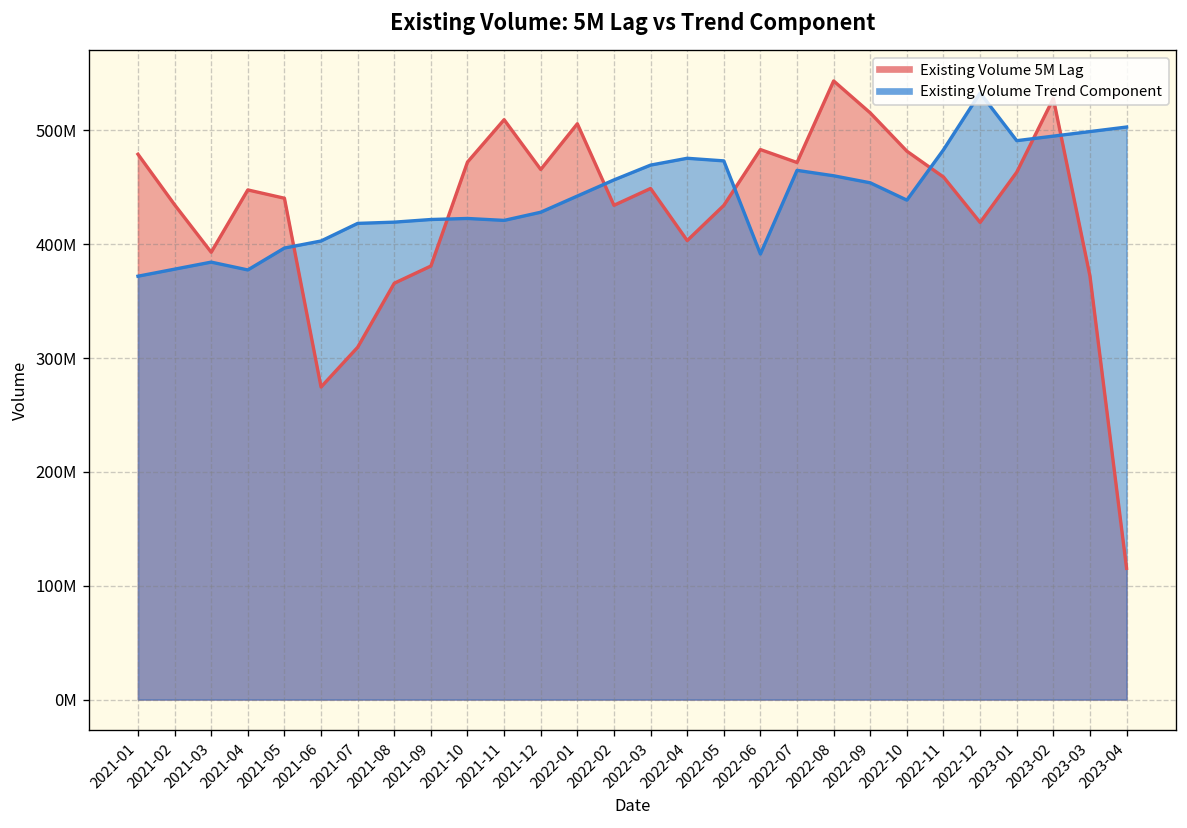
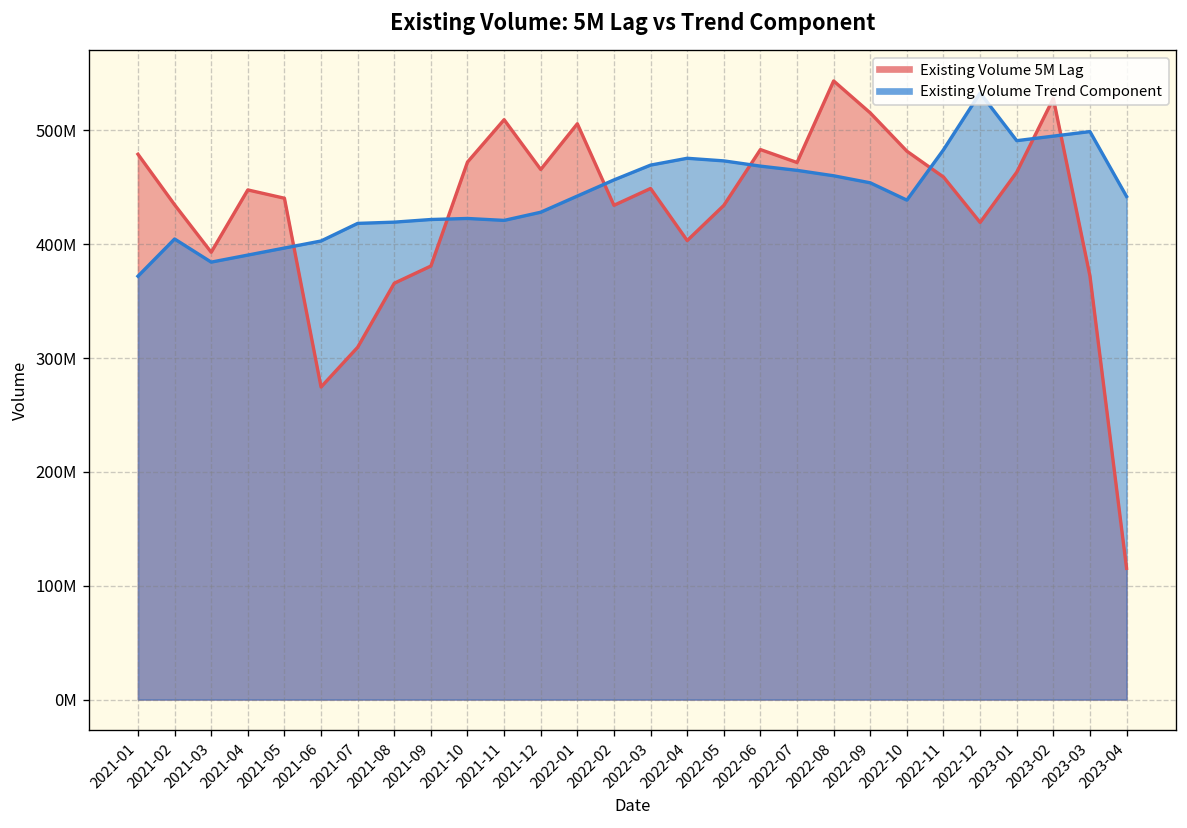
  {
    "Existing Volume 5M Lag": {
      "2021-01": 480000000,
      "2021-02": 430000000,
      "2021-03": 390000000,
      "2021-04": 450000000,
      "2021-05": 440000000,
      "2021-06": 270000000,
      "2021-07": 310000000,
      "2021-08": 370000000,
      "2021-09": 380000000,
      "2021-10": 470000000,
      "2021-11": 510000000,
      "2021-12": 470000000,
      "2022-01": 510000000,
      "2022-02": 430000000,
      "2022-03": 450000000,
      "2022-04": 400000000,
      "2022-05": 430000000,
      "2022-06": 480000000,
      "2022-07": 470000000,
      "2022-08": 540000000,
      "2022-09": 520000000,
      "2022-10": 480000000,
      "2022-11": 460000000,
      "2022-12": 420000000,
      "2023-01": 460000000,
      "2023-03": 370000000,
      "2023-04": 120000000
    },
    "Existing Volume Trend Component": {
      "2021-01": 370000000,
-     "2021-02": 380000000,
+     "2021-02": 400000000,
      "2021-03": 380000000,
-     "2021-04": 380000000,
+     "2021-04": 390000000,
      "2021-05": 400000000,
      "2021-06": 400000000,
      "2021-07": 420000000,
      "2021-08": 420000000,
      "2021-09": 420000000,
      "2021-10": 420000000,
      "2021-11": 420000000,
      "2021-12": 430000000,
      "2022-01": 440000000,
      "2022-02": 460000000,
      "2022-03": 470000000,
      "2022-04": 480000000,
      "2022-05": 470000000,
-     "2022-06": 390000000,
+     "2022-06": 470000000,
      "2022-07": 460000000,
      "2022-08": 460000000,
      "2022-09": 450000000,
      "2022-10": 440000000,
      "2022-11": 480000000,
      "2023-01": 490000000,
      "2023-02": 490000000,
      "2023-03": 500000000,
-     "2023-04": 500000000
+     "2023-04": 440000000
    }
  }
